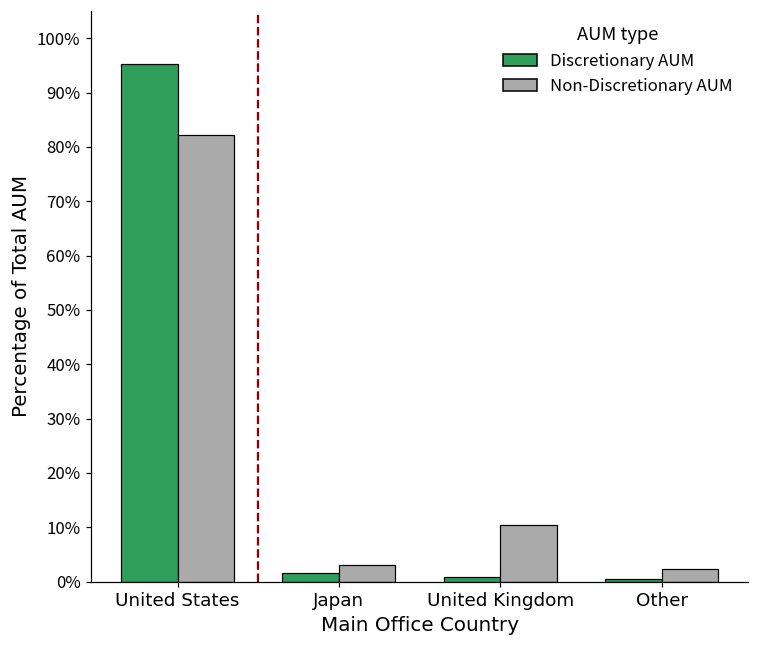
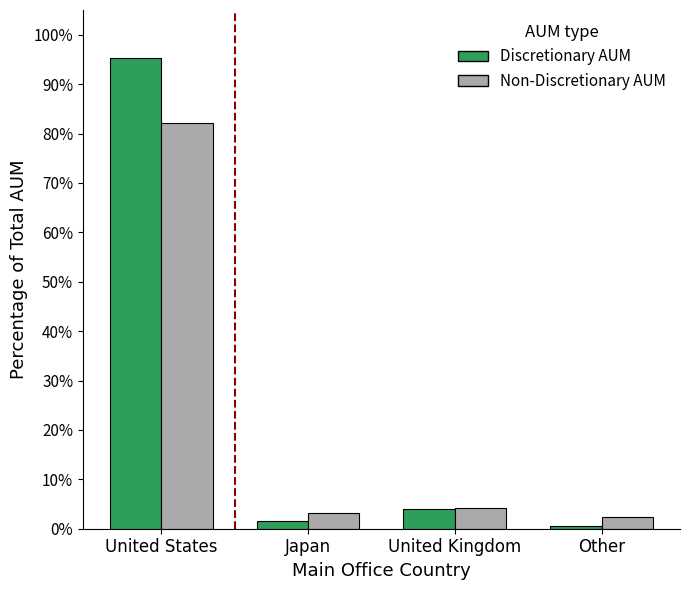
  {
    "Discretionary AUM": {
      "United States": "95%",
      "Japan": "2%",
-     "United Kingdom": "1%"
+     "United Kingdom": "4%"
    },
    "Non-Discretionary AUM": {
      "United States": "82%",
      "Japan": "3%",
-     "United Kingdom": "10%",
+     "United Kingdom": "4%",
      "Other": "2%"
    }
  }
